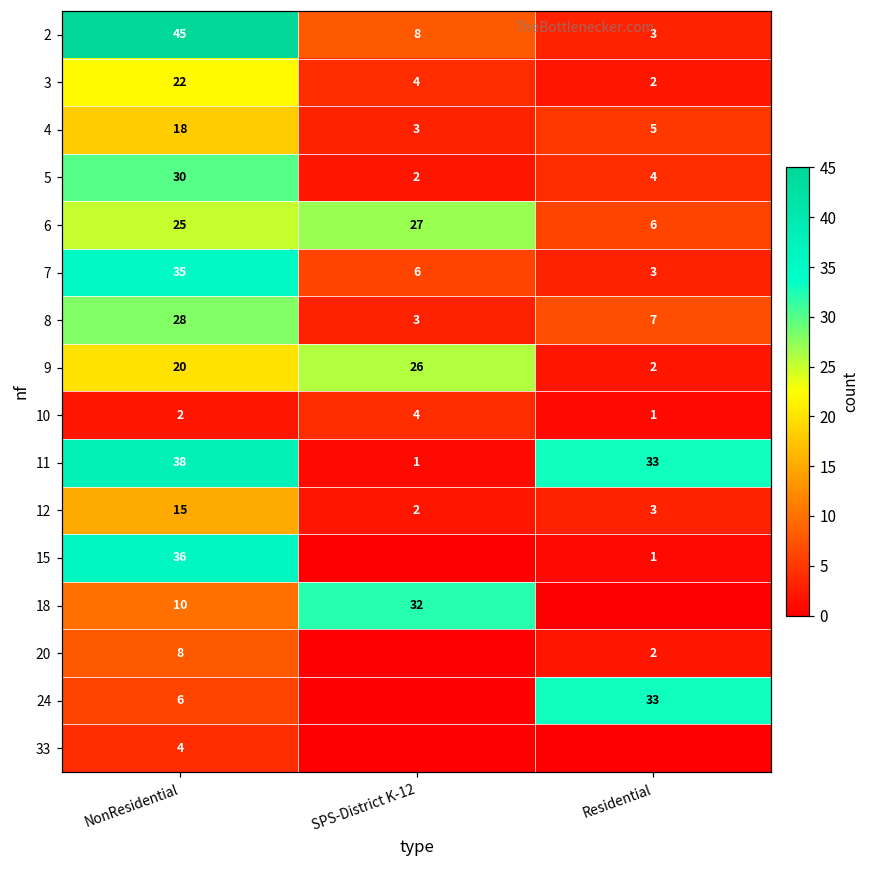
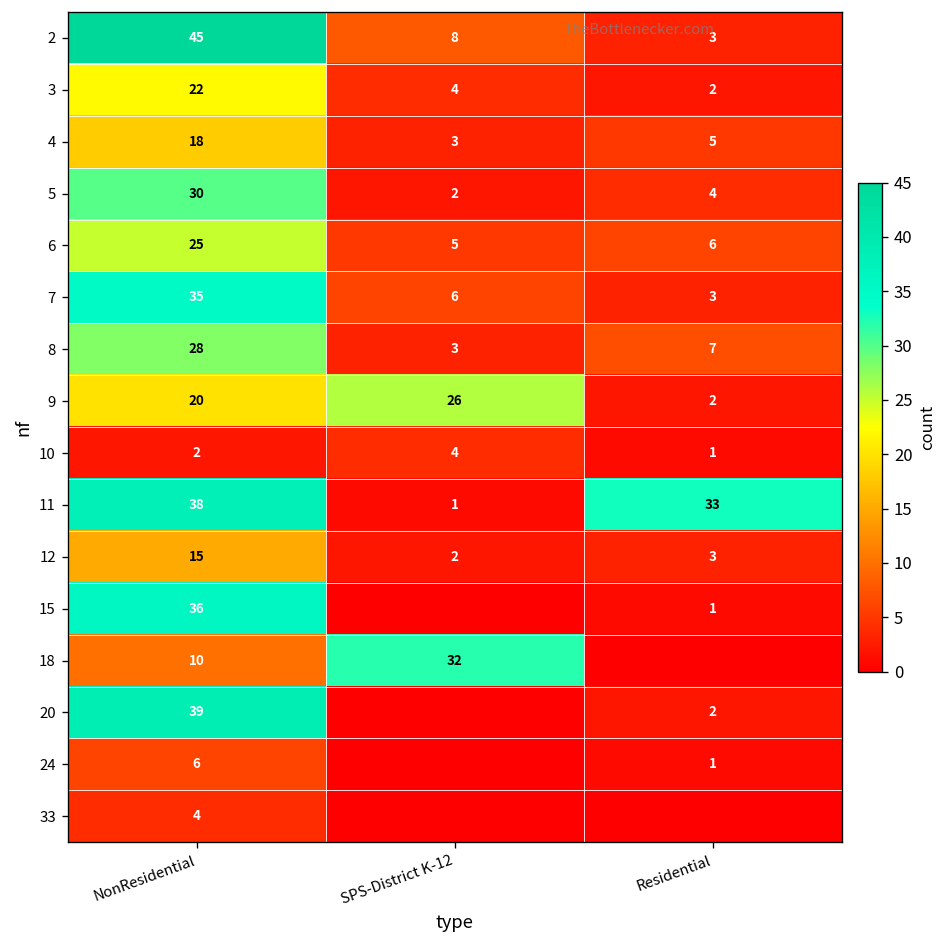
  {
    "2": {
      "NonResidential": 45,
      "SPS-District K-12": 8,
      "Residential": 3
    },
    "3": {
      "NonResidential": 22,
      "SPS-District K-12": 4,
      "Residential": 2
    },
    "4": {
      "NonResidential": 18,
      "SPS-District K-12": 3,
      "Residential": 5
    },
    "5": {
      "NonResidential": 30,
      "SPS-District K-12": 2,
      "Residential": 4
    },
    "6": {
      "NonResidential": 25,
-     "SPS-District K-12": 27,
+     "SPS-District K-12": 5,
      "Residential": 6
    },
    "7": {
      "NonResidential": 35,
      "SPS-District K-12": 6,
      "Residential": 3
    },
    "8": {
      "NonResidential": 28,
      "SPS-District K-12": 3,
      "Residential": 7
    },
    "9": {
      "NonResidential": 20,
      "SPS-District K-12": 26,
      "Residential": 2
    },
    "10": {
      "NonResidential": 2,
      "SPS-District K-12": 4,
      "Residential": 1
    },
    "11": {
      "NonResidential": 38,
      "SPS-District K-12": 1,
      "Residential": 33
    },
    "12": {
      "NonResidential": 15,
      "SPS-District K-12": 2,
      "Residential": 3
    },
    "15": {
      "NonResidential": 36,
      "Residential": 1
    },
    "18": {
      "NonResidential": 10,
      "SPS-District K-12": 32
    },
    "20": {
-     "NonResidential": 8,
+     "NonResidential": 39,
      "Residential": 2
    },
    "24": {
      "NonResidential": 6,
-     "Residential": 33
+     "Residential": 1
    },
    "33": {
      "NonResidential": 4
    }
  }
